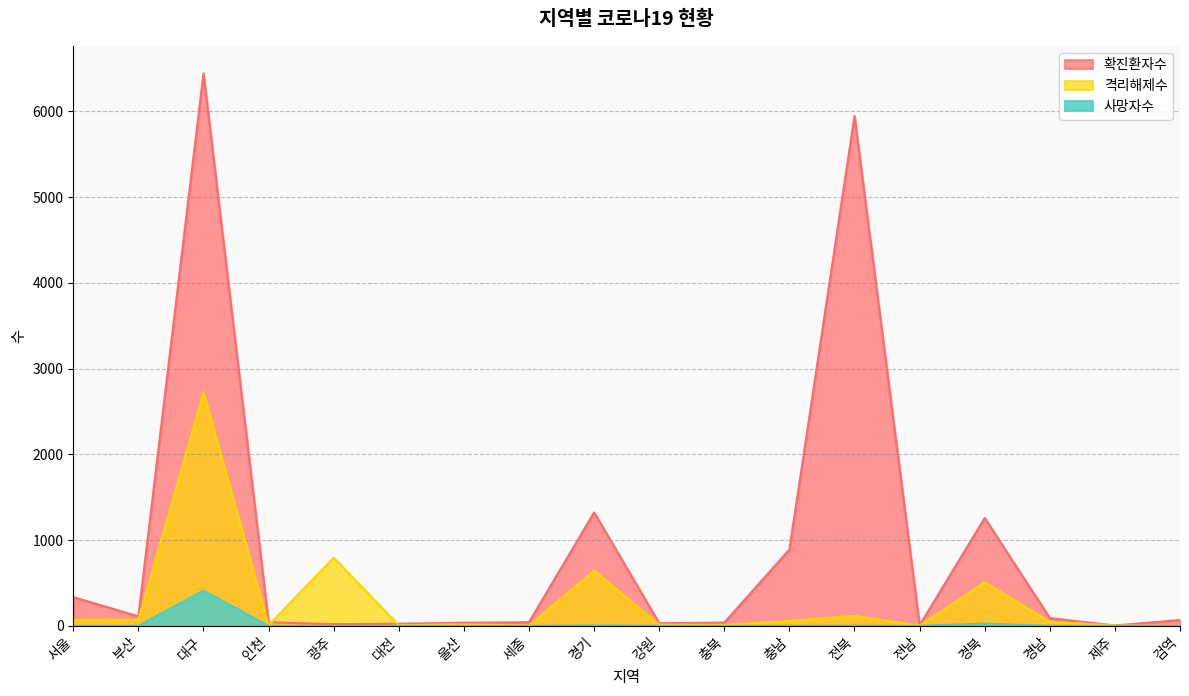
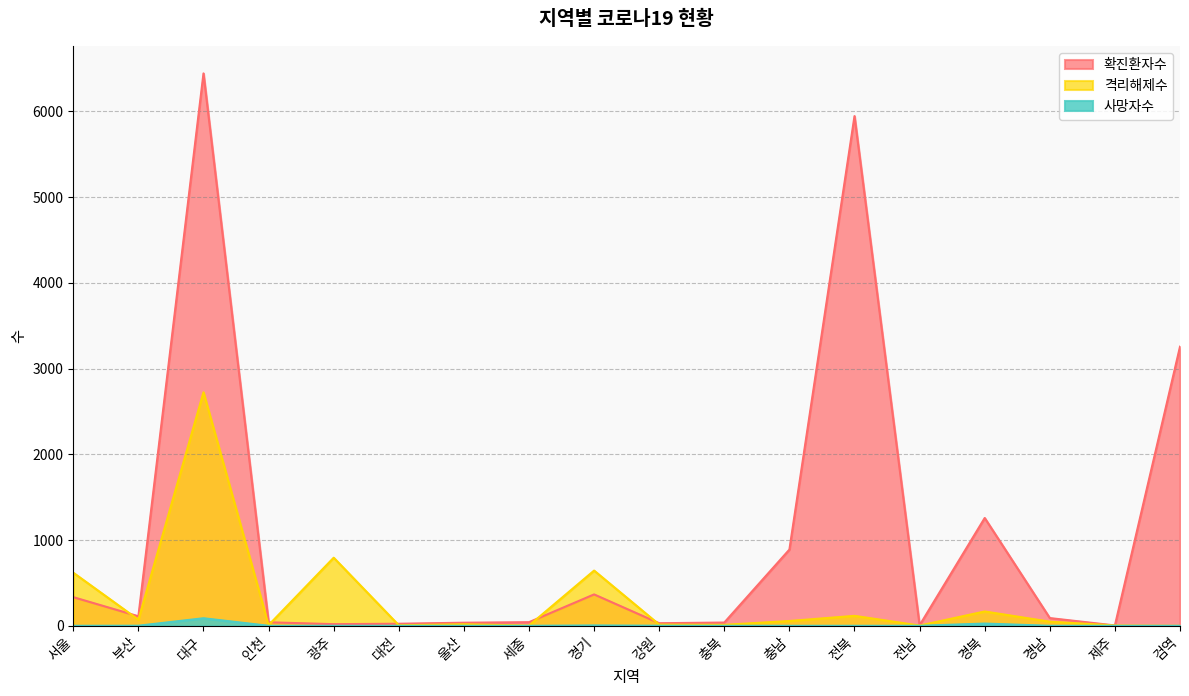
  {
    "확진환자수": {
      "서울": 300,
      "부산": 100,
      "대구": 6400,
      "인천": 0,
      "세종": 0,
-     "경기": 1300,
+     "경기": 400,
      "충남": 900,
      "전북": 5900,
      "경북": 1300,
      "경남": 100,
-     "검역": 100
+     "검역": 3300
    },
    "격리해제수": {
-     "서울": 100,
+     "서울": 600,
      "부산": 100,
      "대구": 2700,
      "광주": 800,
      "경기": 600,
      "충남": 100,
      "전북": 100,
-     "경북": 500,
+     "경북": 200,
      "경남": 0
    },
    "사망자수": {
      "서울": 0,
      "부산": 0,
-     "대구": 400,
+     "대구": 100,
      "경기": 0,
      "충남": 0,
      "전북": 0,
      "경북": 0,
      "경남": 0
    }
  }
